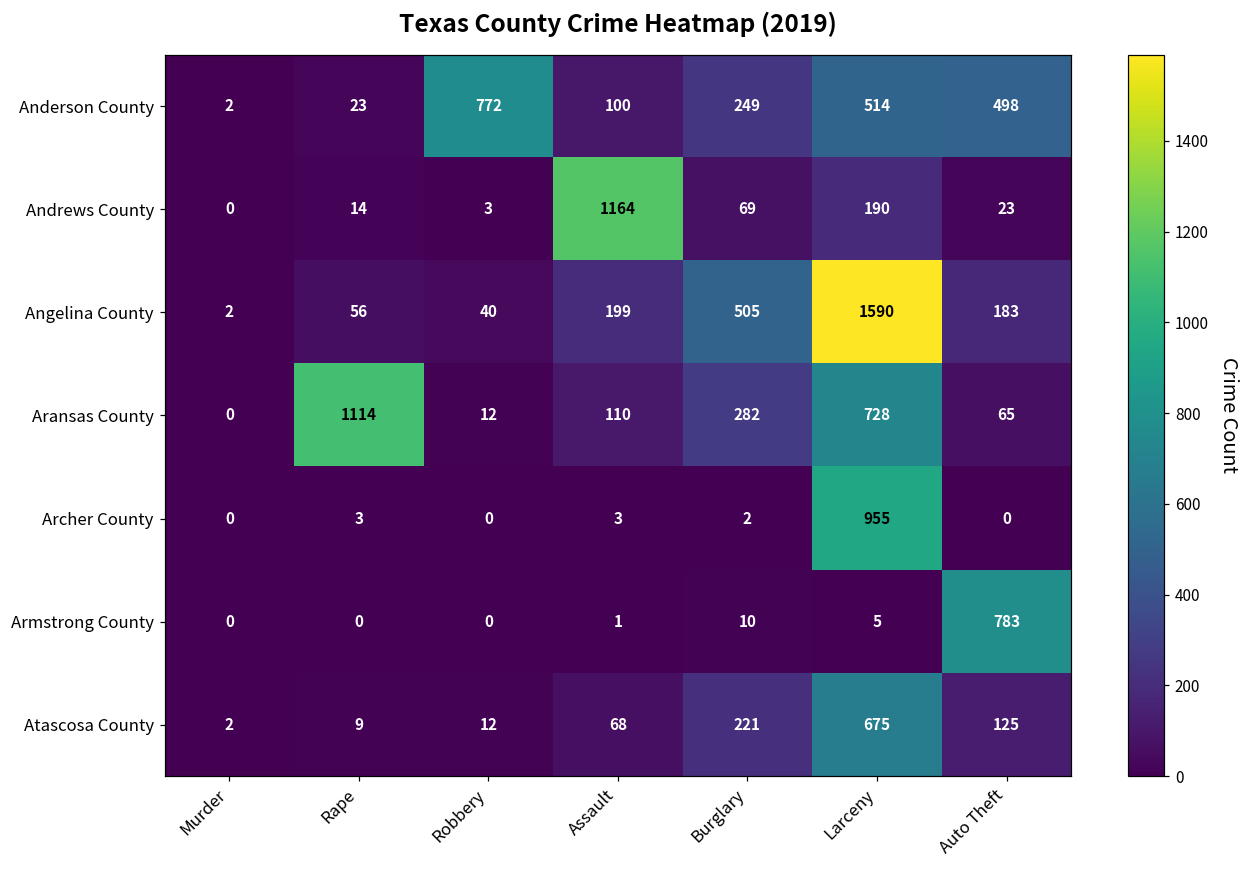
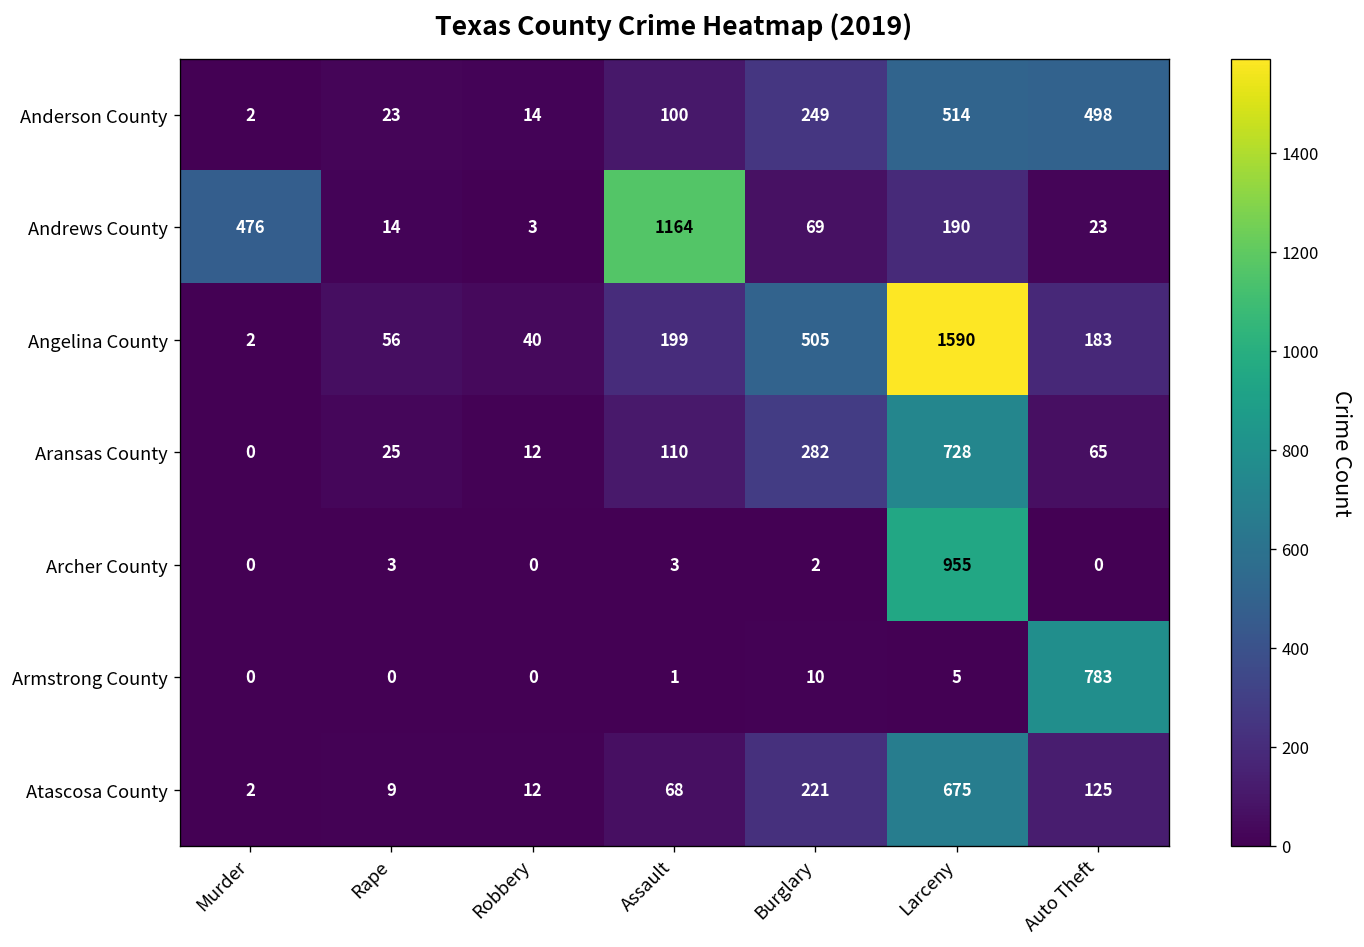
  {
    "Anderson County": {
      "Murder": 2,
      "Rape": 23,
-     "Robbery": 772,
+     "Robbery": 14,
      "Assault": 100,
      "Burglary": 249,
      "Larceny": 514,
      "Auto Theft": 498
    },
    "Andrews County": {
-     "Murder": 0,
+     "Murder": 476,
      "Rape": 14,
      "Robbery": 3,
      "Assault": 1164,
      "Burglary": 69,
      "Larceny": 190,
      "Auto Theft": 23
    },
    "Angelina County": {
      "Murder": 2,
      "Rape": 56,
      "Robbery": 40,
      "Assault": 199,
      "Burglary": 505,
      "Larceny": 1590,
      "Auto Theft": 183
    },
    "Aransas County": {
      "Murder": 0,
-     "Rape": 1114,
+     "Rape": 25,
      "Robbery": 12,
      "Assault": 110,
      "Burglary": 282,
      "Larceny": 728,
      "Auto Theft": 65
    },
    "Archer County": {
      "Murder": 0,
      "Rape": 3,
      "Robbery": 0,
      "Assault": 3,
      "Burglary": 2,
      "Larceny": 955,
      "Auto Theft": 0
    },
    "Armstrong County": {
      "Murder": 0,
      "Rape": 0,
      "Robbery": 0,
      "Assault": 1,
      "Burglary": 10,
      "Larceny": 5,
      "Auto Theft": 783
    },
    "Atascosa County": {
      "Murder": 2,
      "Rape": 9,
      "Robbery": 12,
      "Assault": 68,
      "Burglary": 221,
      "Larceny": 675,
      "Auto Theft": 125
    }
  }
